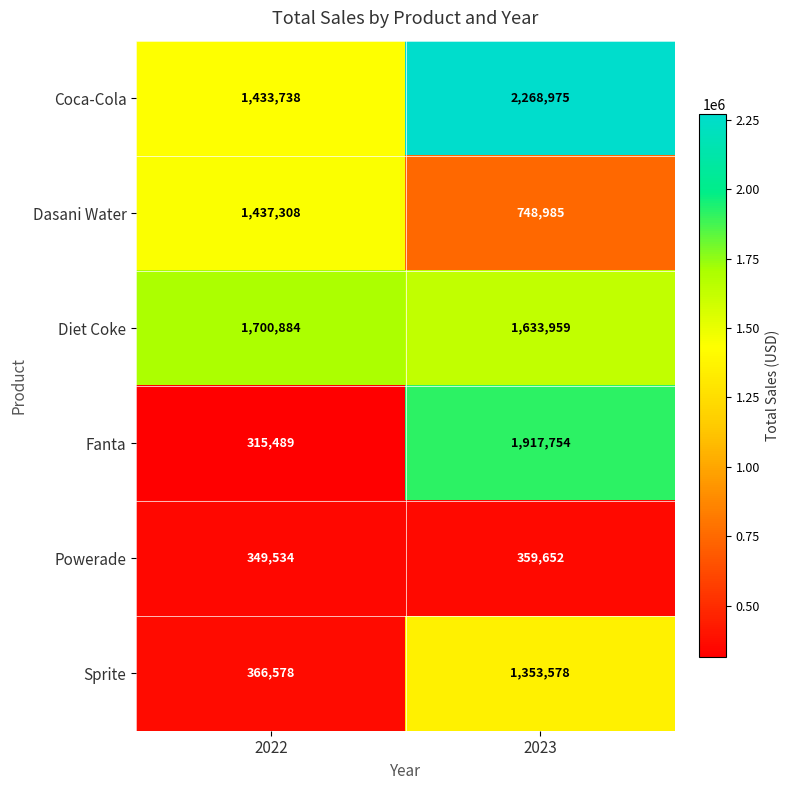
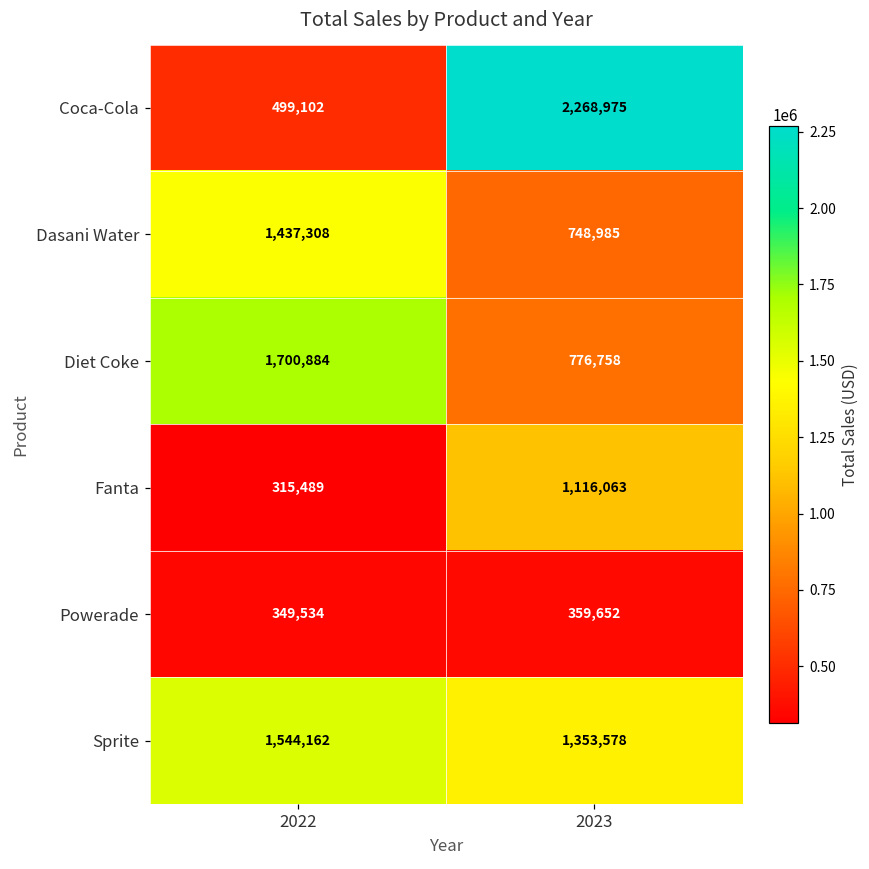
  {
    "Coca-Cola": {
-     "2022": "1,433,738",
+     "2022": "499,102",
      "2023": "2,268,975"
    },
    "Dasani Water": {
      "2022": "1,437,308",
      "2023": "748,985"
    },
    "Diet Coke": {
      "2022": "1,700,884",
-     "2023": "1,633,959"
+     "2023": "776,758"
    },
    "Fanta": {
      "2022": "315,489",
-     "2023": "1,917,754"
+     "2023": "1,116,063"
    },
    "Powerade": {
      "2022": "349,534",
      "2023": "359,652"
    },
    "Sprite": {
-     "2022": "366,578",
+     "2022": "1,544,162",
      "2023": "1,353,578"
    }
  }
